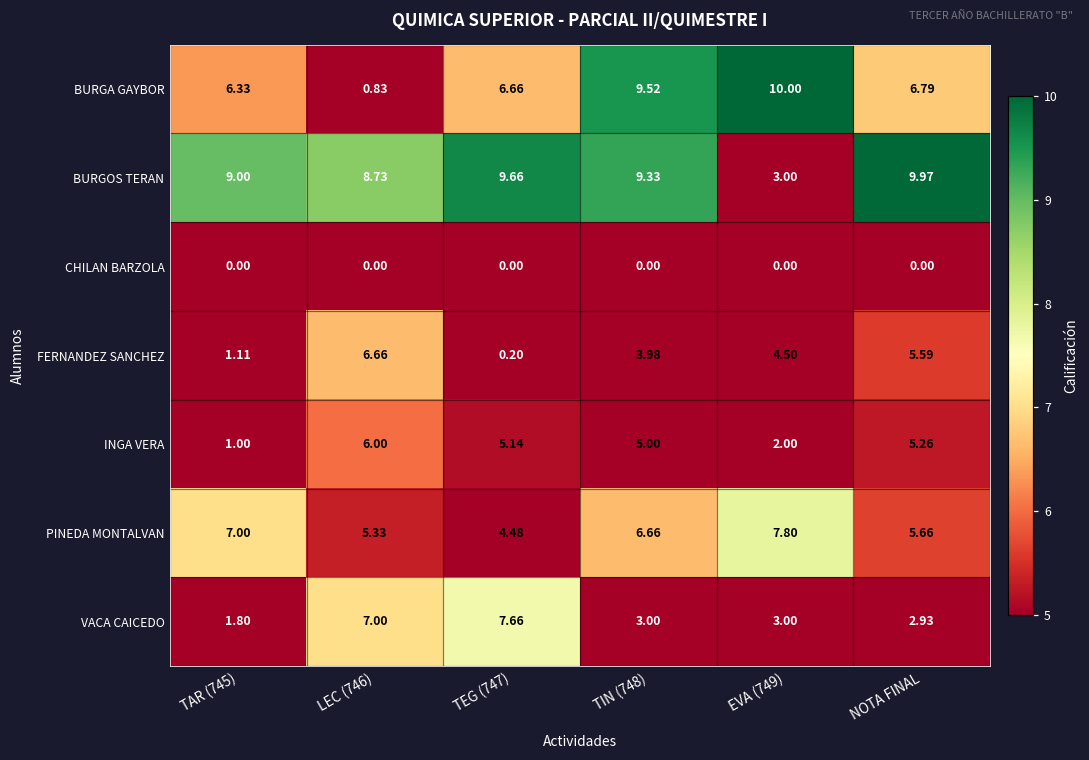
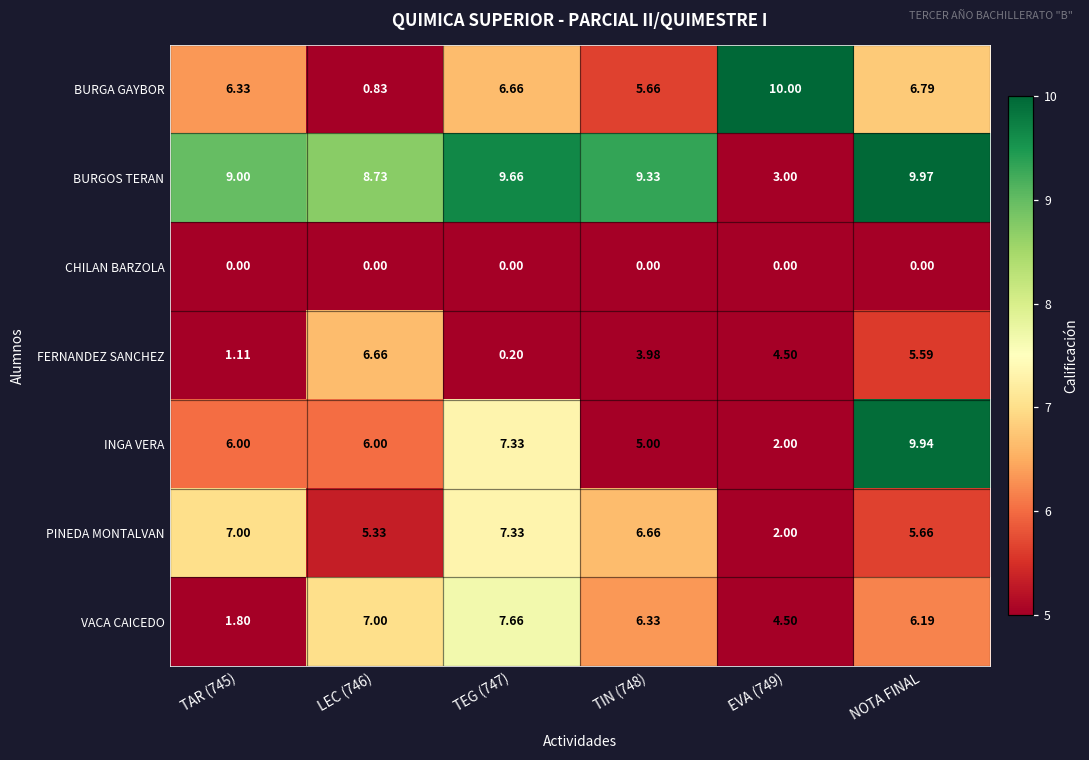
  {
    "BURGA GAYBOR": {
      "TAR (745)": 6.33,
      "LEC (746)": 0.83,
      "TEG (747)": 6.66,
-     "TIN (748)": 9.52,
+     "TIN (748)": 5.66,
      "EVA (749)": 10.00,
      "NOTA FINAL": 6.79
    },
    "BURGOS TERAN": {
      "TAR (745)": 9.00,
      "LEC (746)": 8.73,
      "TEG (747)": 9.66,
      "TIN (748)": 9.33,
      "EVA (749)": 3.00,
      "NOTA FINAL": 9.97
    },
    "CHILAN BARZOLA": {
      "TAR (745)": 0.00,
      "LEC (746)": 0.00,
      "TEG (747)": 0.00,
      "TIN (748)": 0.00,
      "EVA (749)": 0.00,
      "NOTA FINAL": 0.00
    },
    "FERNANDEZ SANCHEZ": {
      "TAR (745)": 1.11,
      "LEC (746)": 6.66,
      "TEG (747)": 0.20,
      "TIN (748)": 3.98,
      "EVA (749)": 4.50,
      "NOTA FINAL": 5.59
    },
    "INGA VERA": {
-     "TAR (745)": 1.00,
+     "TAR (745)": 6.00,
      "LEC (746)": 6.00,
-     "TEG (747)": 5.14,
+     "TEG (747)": 7.33,
      "TIN (748)": 5.00,
      "EVA (749)": 2.00,
-     "NOTA FINAL": 5.26
+     "NOTA FINAL": 9.94
    },
    "PINEDA MONTALVAN": {
      "TAR (745)": 7.00,
      "LEC (746)": 5.33,
-     "TEG (747)": 4.48,
+     "TEG (747)": 7.33,
      "TIN (748)": 6.66,
-     "EVA (749)": 7.80,
+     "EVA (749)": 2.00,
      "NOTA FINAL": 5.66
    },
    "VACA CAICEDO": {
      "TAR (745)": 1.80,
      "LEC (746)": 7.00,
      "TEG (747)": 7.66,
-     "TIN (748)": 3.00,
-     "EVA (749)": 3.00,
-     "NOTA FINAL": 2.93
+     "TIN (748)": 6.33,
+     "EVA (749)": 4.50,
+     "NOTA FINAL": 6.19
    }
  }
